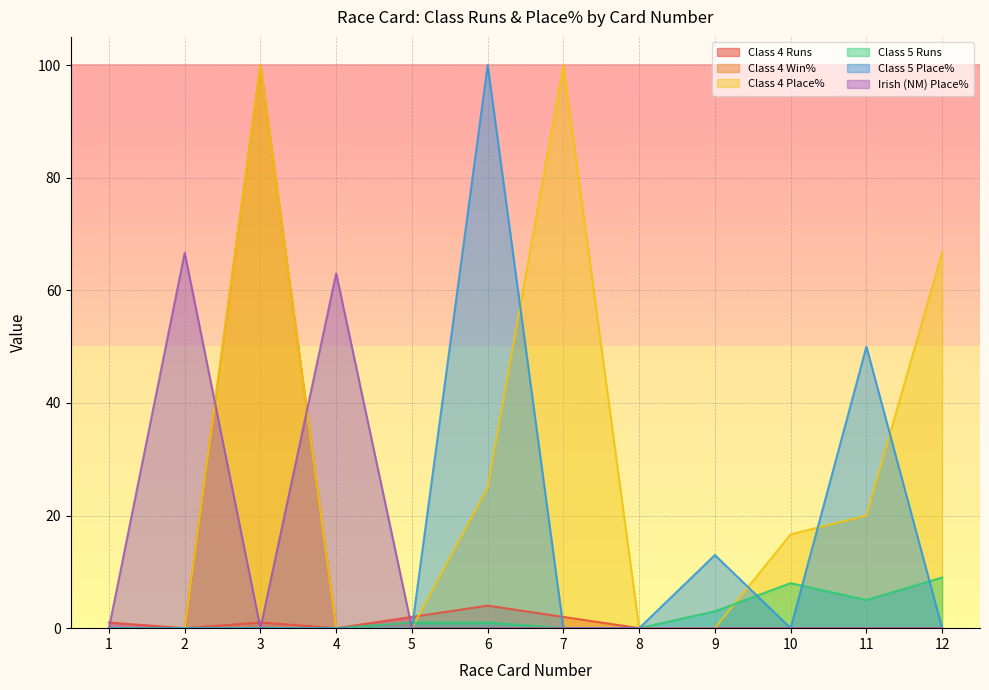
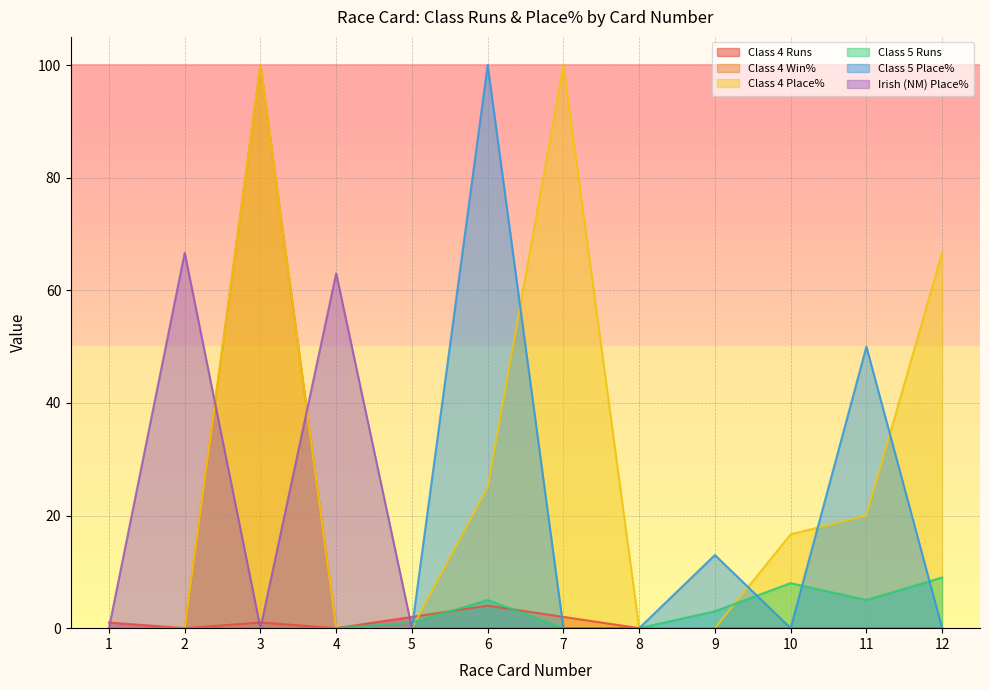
  {
    "Class 5 Runs": {
      "5": 1,
-     "6": 1,
+     "6": 5,
      "9": 3,
      "10": 8,
      "11": 5,
      "12": 9
    },
    "Class 5 Place%": {
      "6": 100,
      "9": 13,
      "11": 50
    },
    "Irish (NM) Place%": {
      "2": 67,
      "4": 63
    }
  }
